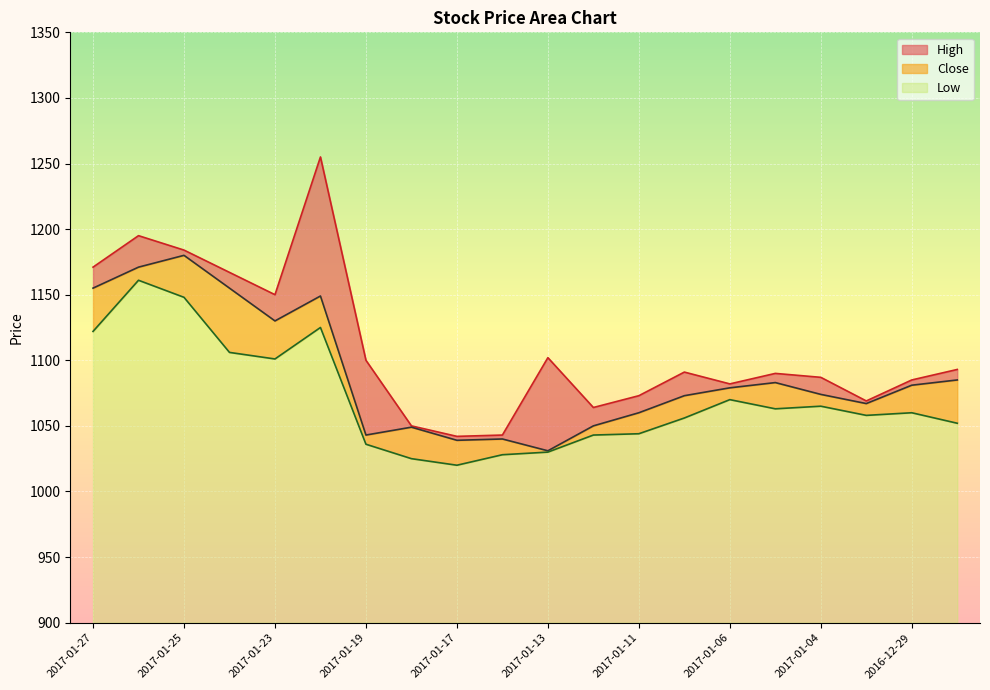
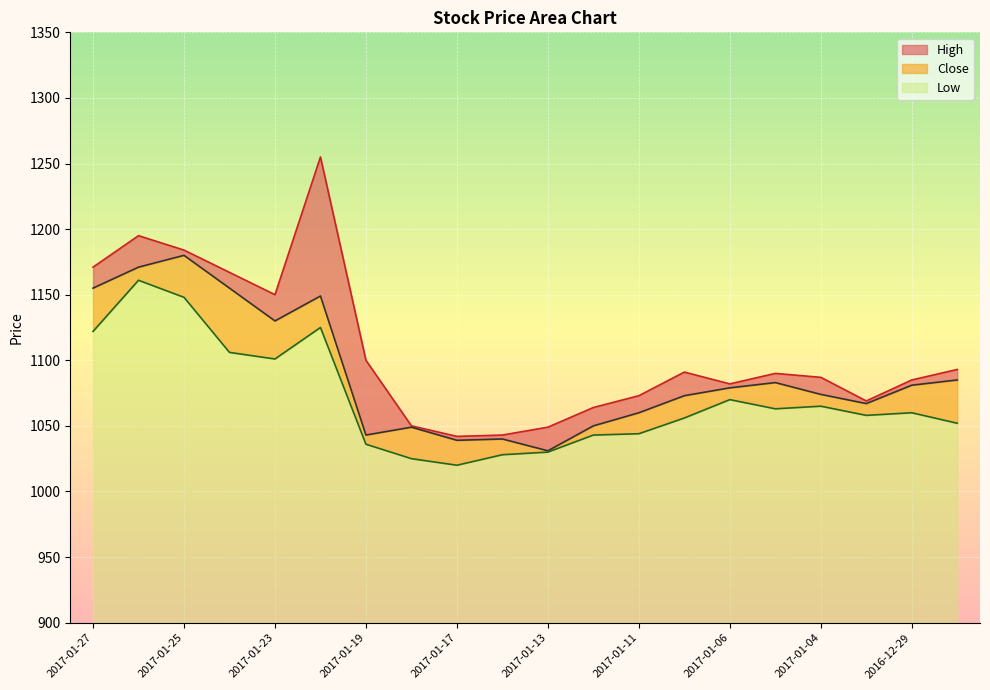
  {
    "High": {
      "2017-01-27": 1171,
      "2017-01-25": 1184,
      "2017-01-23": 1150,
      "2017-01-19": 1100,
      "2017-01-17": 1042,
-     "2017-01-13": 1102,
+     "2017-01-13": 1049,
      "2017-01-11": 1073,
      "2017-01-06": 1082,
      "2017-01-04": 1087,
      "2016-12-29": 1085
    },
    "Close": {
      "2017-01-27": 1155,
      "2017-01-25": 1180,
      "2017-01-23": 1130,
      "2017-01-19": 1043,
      "2017-01-17": 1039,
      "2017-01-11": 1060,
      "2017-01-06": 1079,
      "2017-01-04": 1074,
      "2016-12-29": 1081
    },
    "Low": {
      "2017-01-27": 1122,
      "2017-01-25": 1148,
      "2017-01-23": 1101,
      "2017-01-19": 1036,
      "2017-01-17": 1020,
      "2017-01-11": 1044,
      "2017-01-06": 1070,
      "2017-01-04": 1065,
      "2016-12-29": 1060
    }
  }
